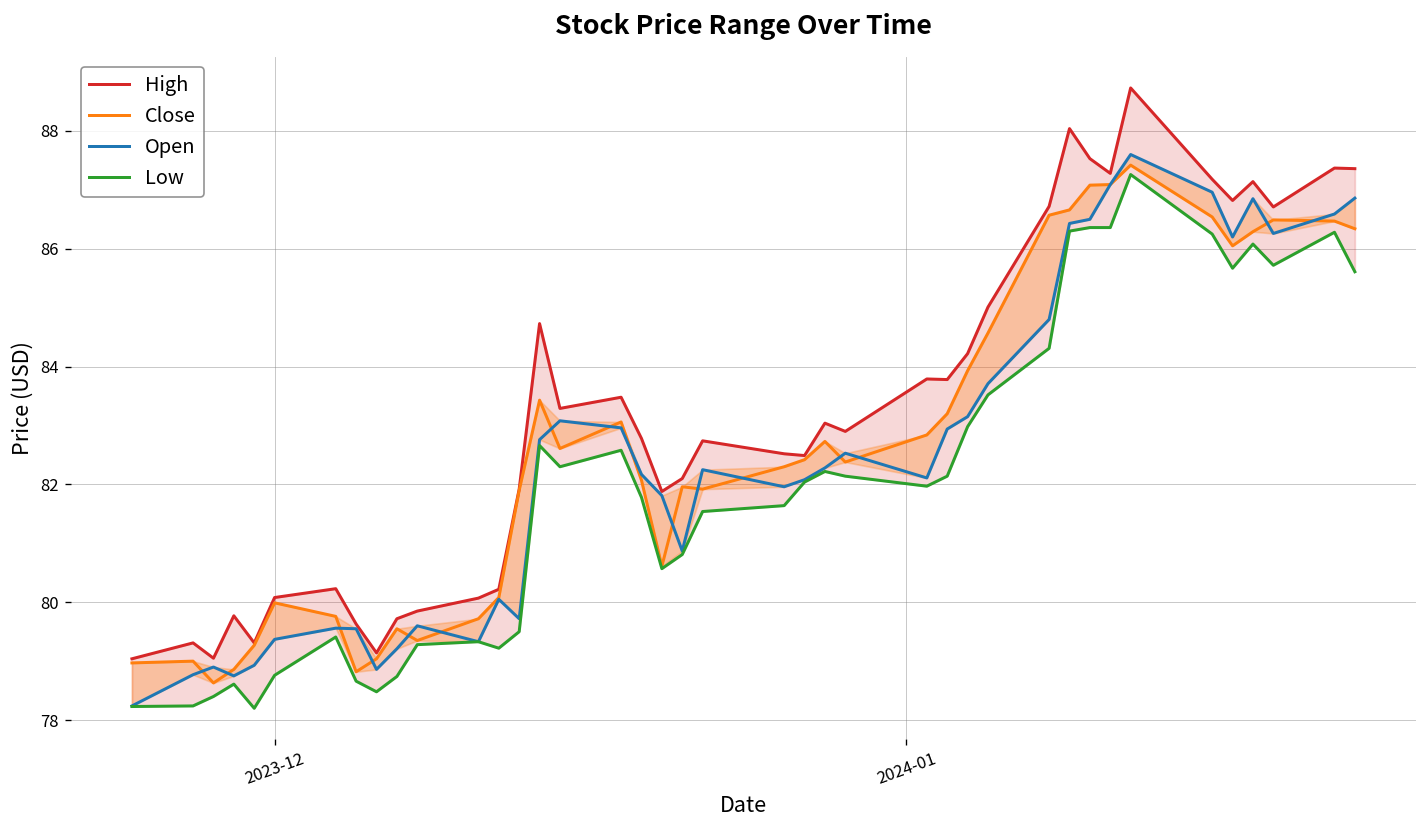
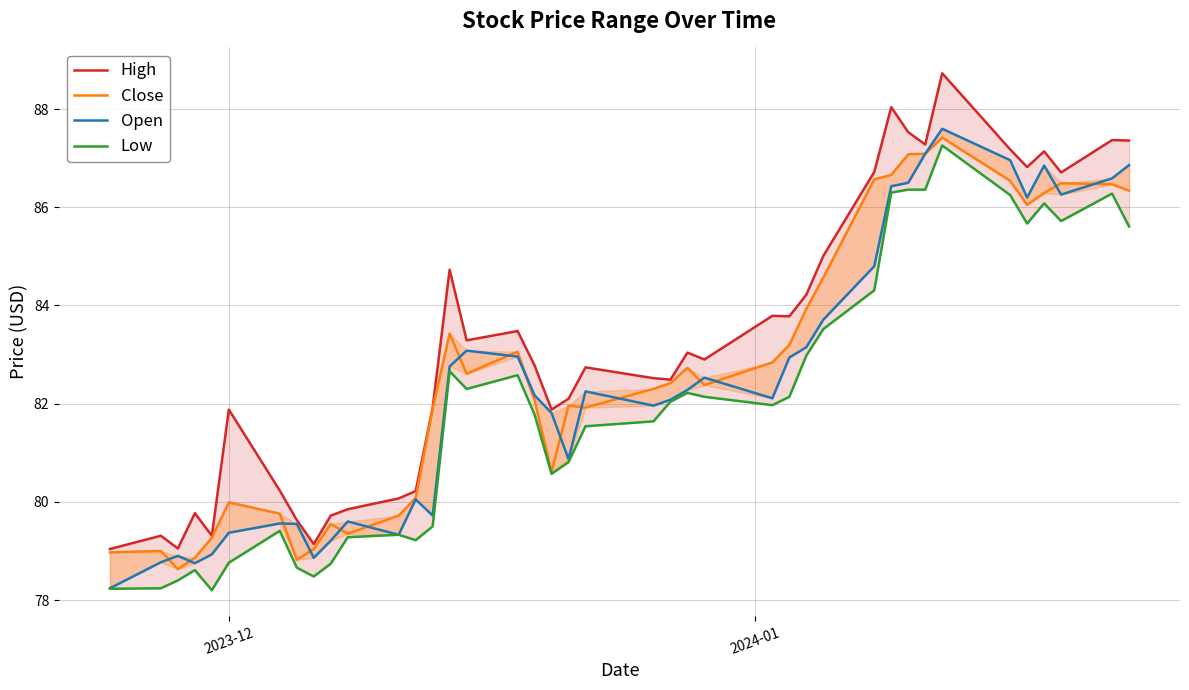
  {
    "High": {
-     "2023-12": 80.1
+     "2023-12": 81.9
    },
    "Open": {
      "2023-12": 79.4
    },
    "Low": {
      "2023-12": 78.8
    }
  }
